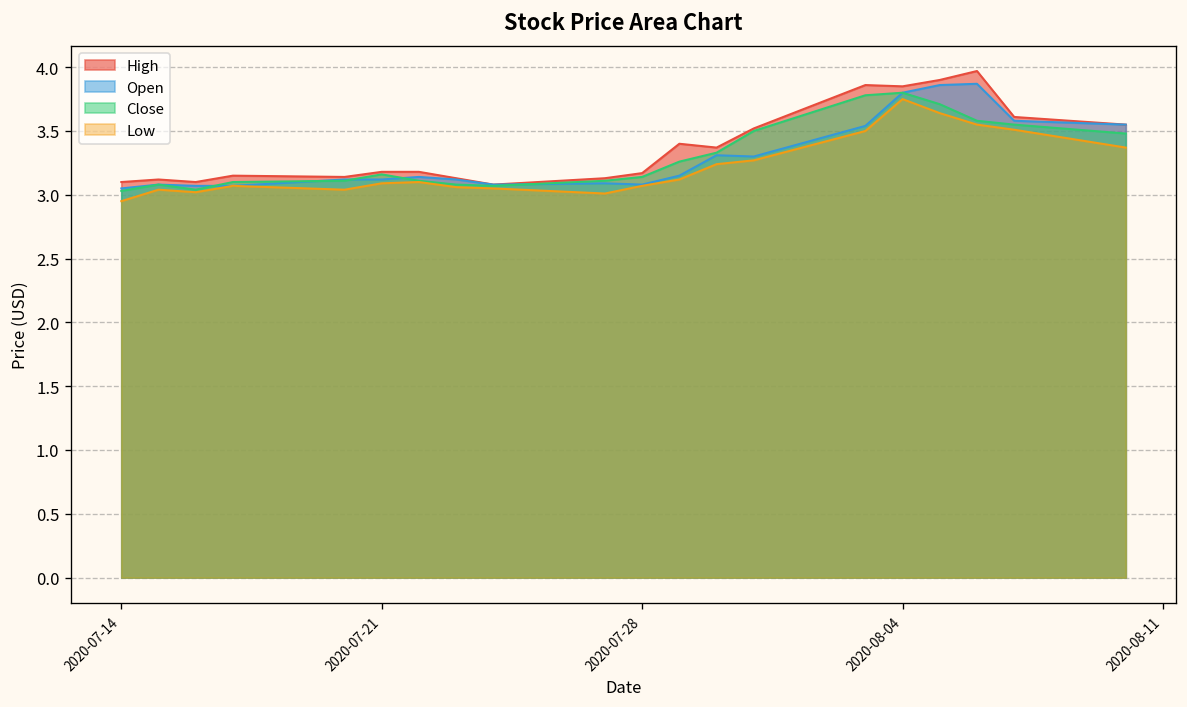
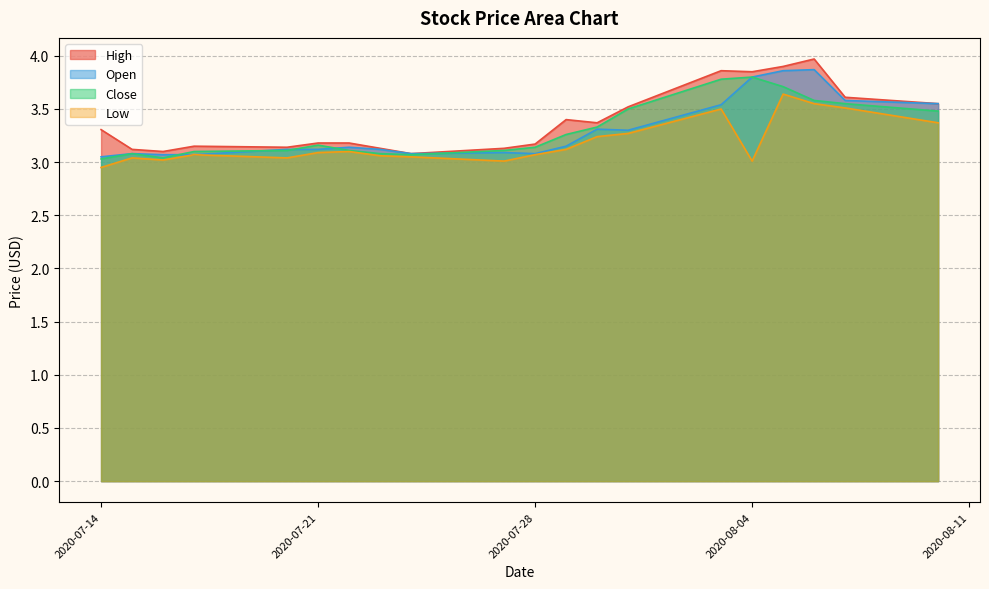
  {
    "High": {
-     "2020-07-14": 3.10,
+     "2020-07-14": 3.31,
      "2020-07-28": 3.17,
      "2020-08-04": 3.85
    },
    "Open": {
      "2020-07-21": 3.12
    },
    "Close": {
      "2020-07-28": 3.14
    },
    "Low": {
      "2020-07-14": 2.95,
      "2020-07-21": 3.09,
-     "2020-08-04": 3.75
+     "2020-08-04": 3.01
    }
  }
